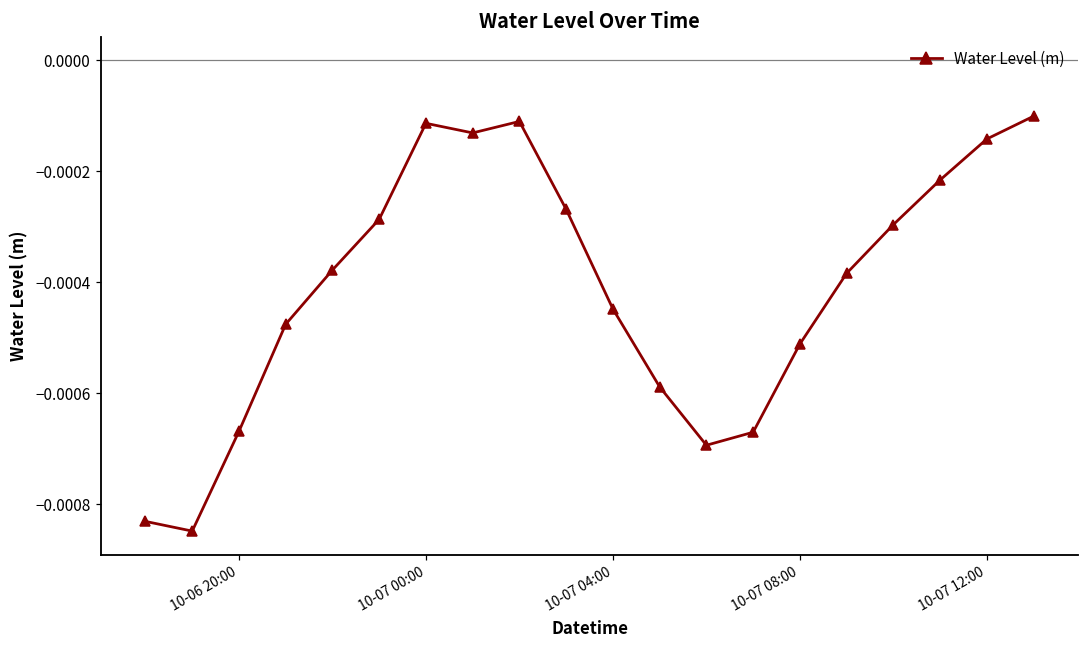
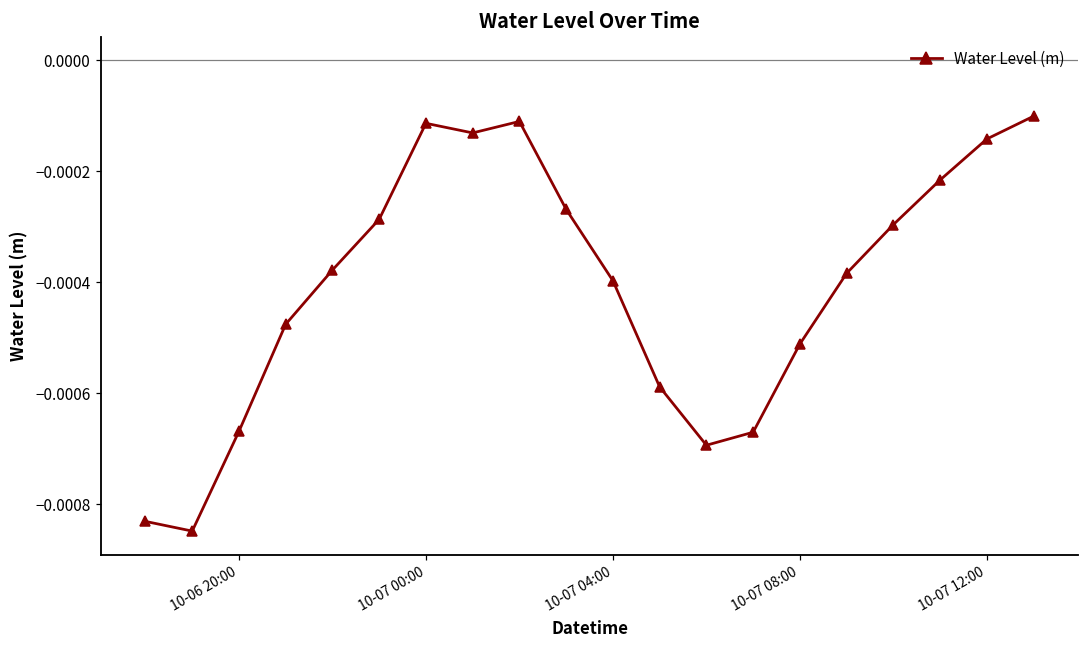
  {
    "10-06 20:00": -0.00067,
    "10-07 00:00": -0.00011,
-   "10-07 04:00": -0.00045,
+   "10-07 04:00": -0.00040,
    "10-07 08:00": -0.00051,
    "10-07 12:00": -0.00014
  }
